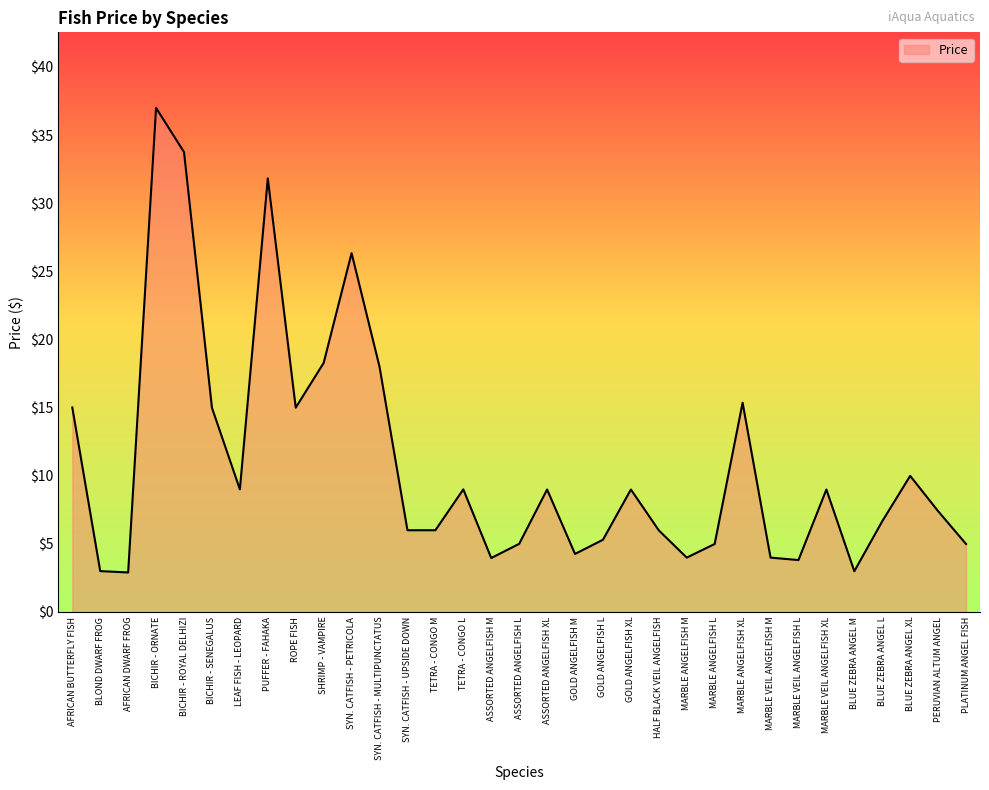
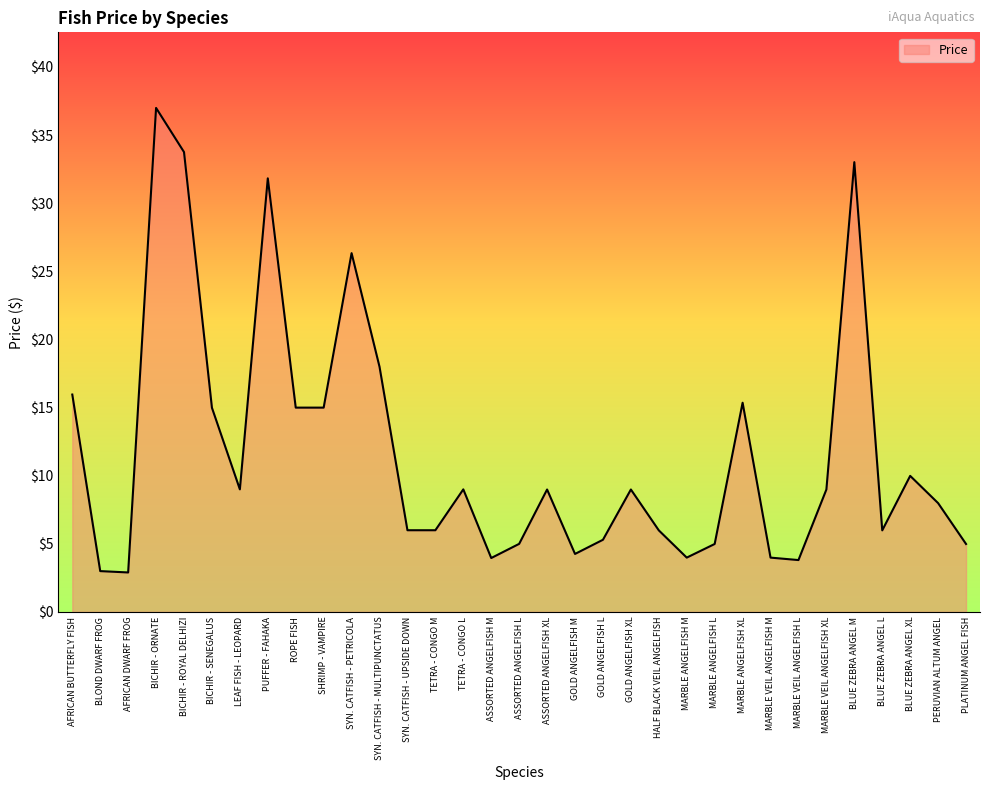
  {
-   "AFRICAN BUTTERFLY FISH": "$15.0",
+   "AFRICAN BUTTERFLY FISH": "$16.0",
    "BLOND DWARF FROG": "$3.0",
    "AFRICAN DWARF FROG": "$2.9",
    "BICHIR - ORNATE": "$37.0",
    "BICHIR - ROYAL DELHIZI": "$33.8",
    "BICHIR - SENEGALUS": "$15.0",
    "LEAF FISH - LEOPARD": "$9.0",
    "PUFFER - FAHAKA": "$31.8",
    "ROPE FISH": "$15.0",
-   "SHRIMP - VAMPIRE": "$18.3",
+   "SHRIMP - VAMPIRE": "$15.0",
    "SYN. CATFISH - PETRICOLA": "$26.3",
    "SYN. CATFISH - MULTIPUNCTATUS": "$18.0",
    "SYN. CATFISH - UPSIDE DOWN": "$6.0",
    "TETRA - CONGO M": "$6.0",
    "TETRA - CONGO L": "$9.0",
    "ASSORTED ANGELFISH M": "$4.0",
    "ASSORTED ANGELFISH L": "$5.0",
    "ASSORTED ANGELFISH XL": "$9.0",
    "GOLD ANGELFISH M": "$4.3",
    "GOLD ANGELFISH L": "$5.3",
    "GOLD ANGELFISH XL": "$9.0",
    "HALF BLACK VEIL ANGELFISH": "$6.0",
    "MARBLE ANGELFISH M": "$4.0",
    "MARBLE ANGELFISH L": "$5.0",
    "MARBLE ANGELFISH XL": "$15.4",
    "MARBLE VEIL ANGELFISH M": "$4.0",
    "MARBLE VEIL ANGELFISH L": "$3.8",
    "MARBLE VEIL ANGELFISH XL": "$9.0",
-   "BLUE ZEBRA ANGEL M": "$3.0",
-   "BLUE ZEBRA ANGEL L": "$6.7",
+   "BLUE ZEBRA ANGEL M": "$33.0",
+   "BLUE ZEBRA ANGEL L": "$6.0",
    "BLUE ZEBRA ANGEL XL": "$10.0",
-   "PERUVIAN ALTUM ANGEL": "$7.4",
+   "PERUVIAN ALTUM ANGEL": "$8.0",
    "PLATINUM ANGEL FISH": "$5.0"
  }
